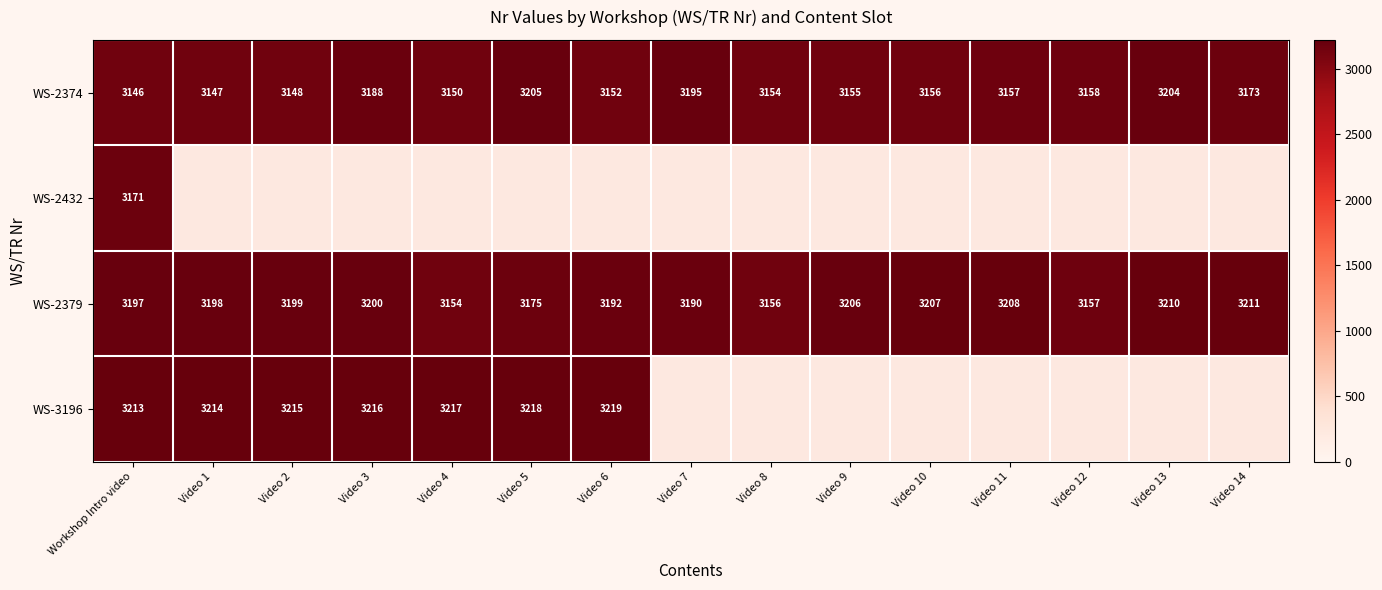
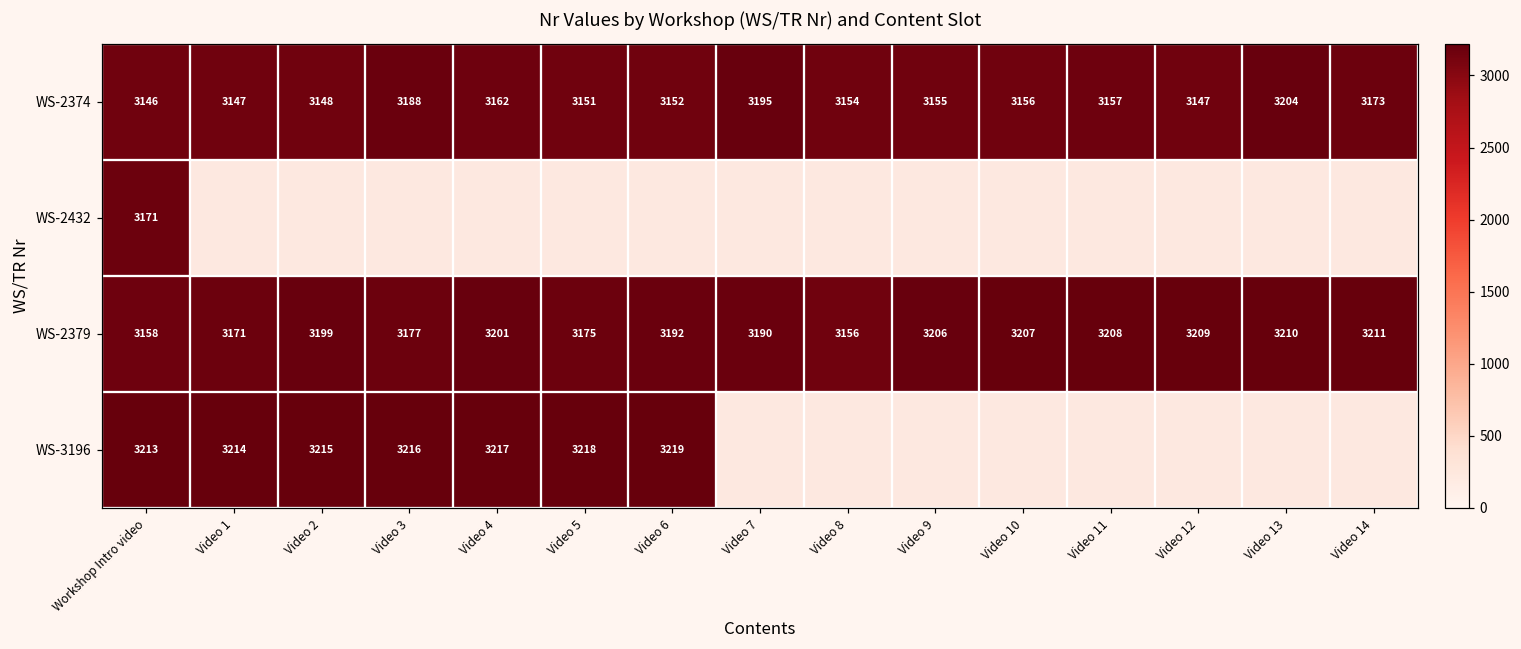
  {
    "WS-2374": {
      "Workshop Intro video": 3146,
      "Video 1": 3147,
      "Video 2": 3148,
      "Video 3": 3188,
-     "Video 4": 3150,
-     "Video 5": 3205,
+     "Video 4": 3162,
+     "Video 5": 3151,
      "Video 6": 3152,
      "Video 7": 3195,
      "Video 8": 3154,
      "Video 9": 3155,
      "Video 10": 3156,
      "Video 11": 3157,
-     "Video 12": 3158,
+     "Video 12": 3147,
      "Video 13": 3204,
      "Video 14": 3173
    },
    "WS-2432": {
      "Workshop Intro video": 3171
    },
    "WS-2379": {
-     "Workshop Intro video": 3197,
-     "Video 1": 3198,
+     "Workshop Intro video": 3158,
+     "Video 1": 3171,
      "Video 2": 3199,
-     "Video 3": 3200,
-     "Video 4": 3154,
+     "Video 3": 3177,
+     "Video 4": 3201,
      "Video 5": 3175,
      "Video 6": 3192,
      "Video 7": 3190,
      "Video 8": 3156,
      "Video 9": 3206,
      "Video 10": 3207,
      "Video 11": 3208,
-     "Video 12": 3157,
+     "Video 12": 3209,
      "Video 13": 3210,
      "Video 14": 3211
    },
    "WS-3196": {
      "Workshop Intro video": 3213,
      "Video 1": 3214,
      "Video 2": 3215,
      "Video 3": 3216,
      "Video 4": 3217,
      "Video 5": 3218,
      "Video 6": 3219
    }
  }
